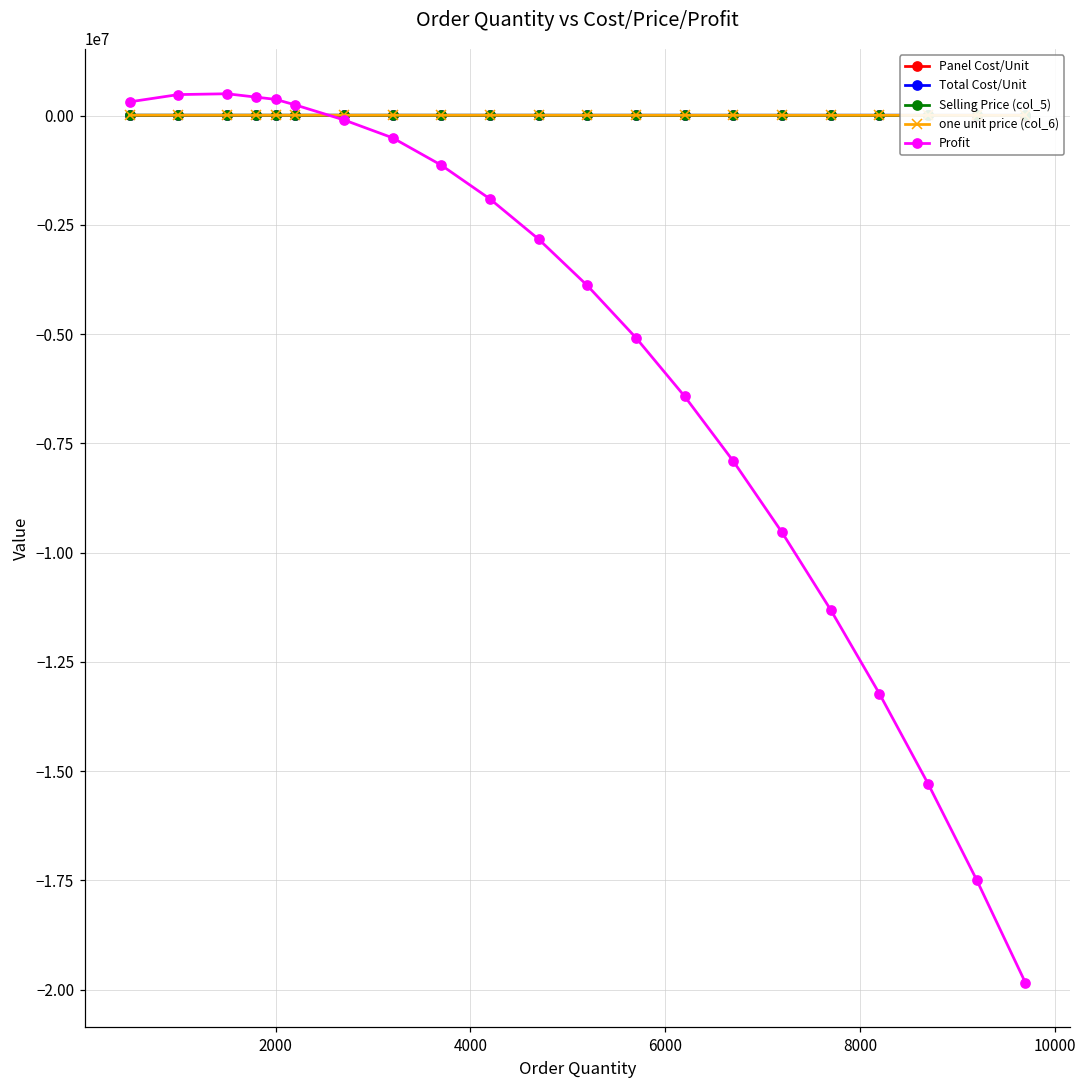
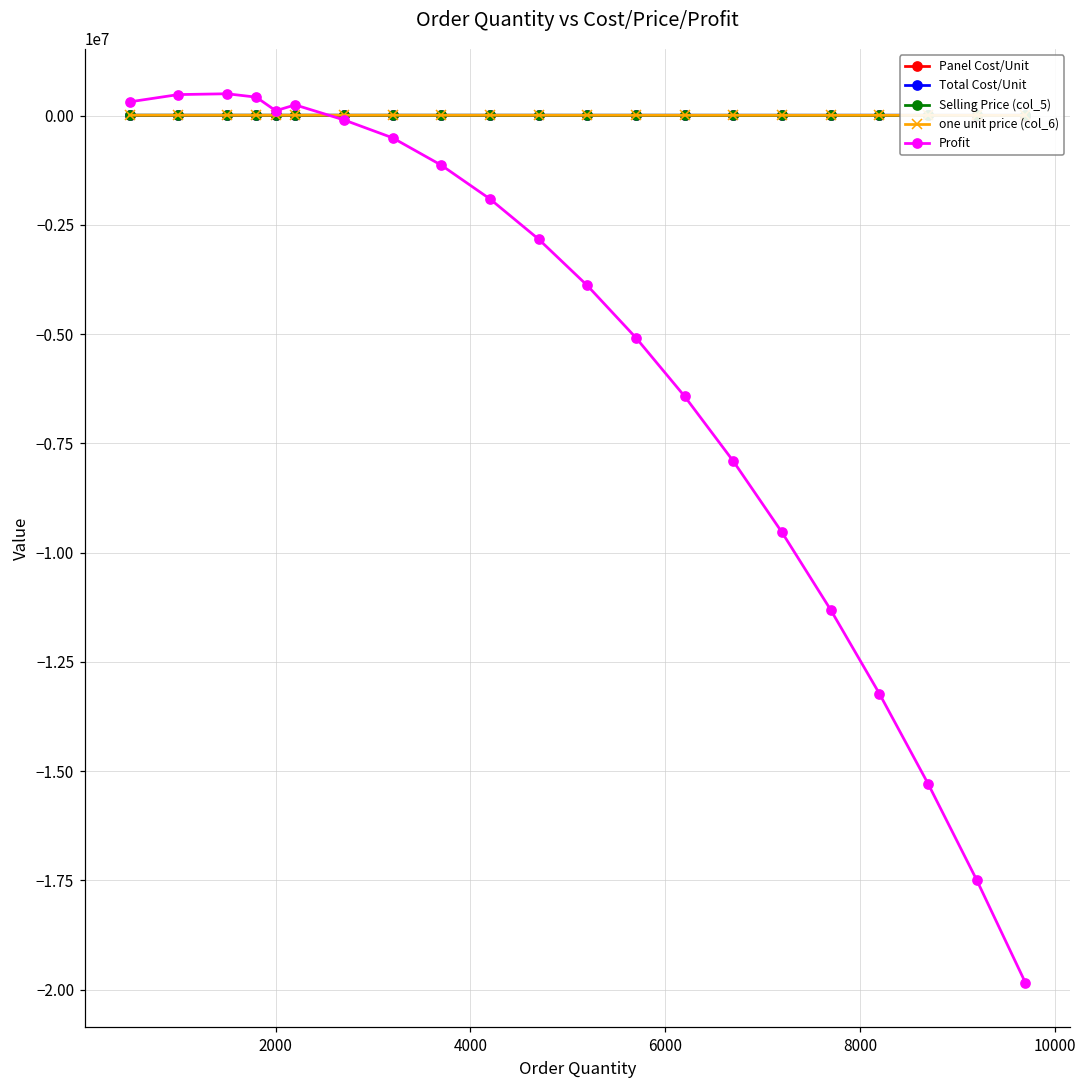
  {
    "one unit price (col_6)": {
      "2000": 0
    },
    "Profit": {
-     "2000": 400000
+     "2000": 100000
    }
  }
